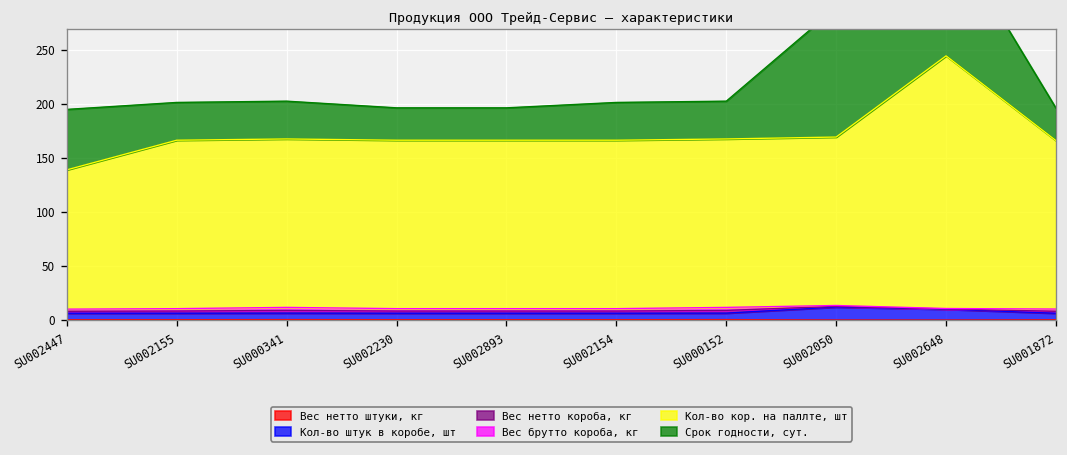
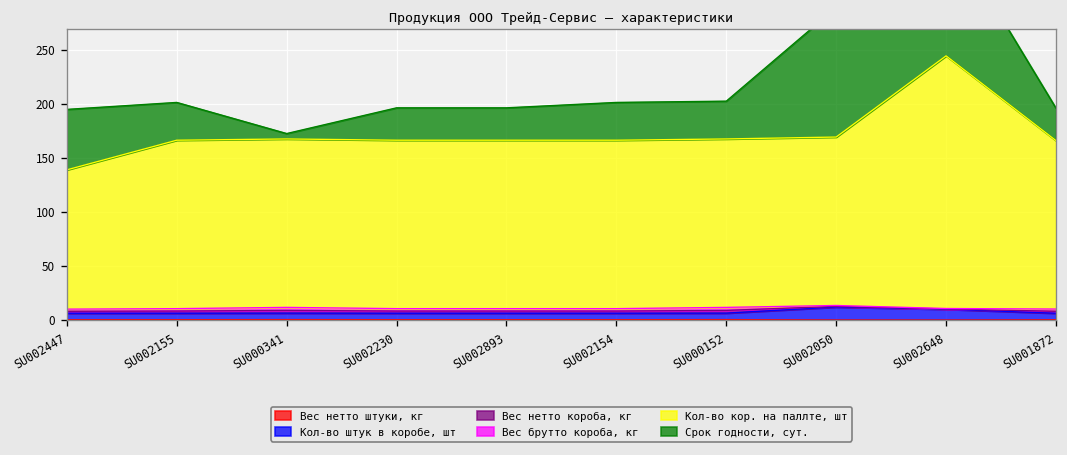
  {
    "Вес нетто штуки, кг": {
      "SU002447": 0,
      "SU002155": 0,
      "SU000341": 0,
      "SU002230": 0,
      "SU002893": 0,
      "SU002154": 0,
      "SU000152": 0,
      "SU002050": 0,
      "SU002648": 0,
      "SU001872": 0
    },
    "Вес брутто короба, кг": {
      "SU000341": 0,
      "SU000152": 0
    },
    "Кол-во кор. на паллте, шт": {
      "SU002447": 130,
      "SU002155": 160,
      "SU000341": 160,
      "SU002230": 160,
      "SU002893": 160,
      "SU002154": 160,
      "SU000152": 160,
      "SU002050": 160,
      "SU002648": 230,
      "SU001872": 160
    },
    "Срок годности, сут.": {
      "SU002447": 60,
      "SU002155": 40,
-     "SU000341": 40,
+     "SU000341": 10,
      "SU002230": 30,
      "SU002893": 30,
      "SU002154": 40,
      "SU000152": 40,
      "SU001872": 30
    }
  }
